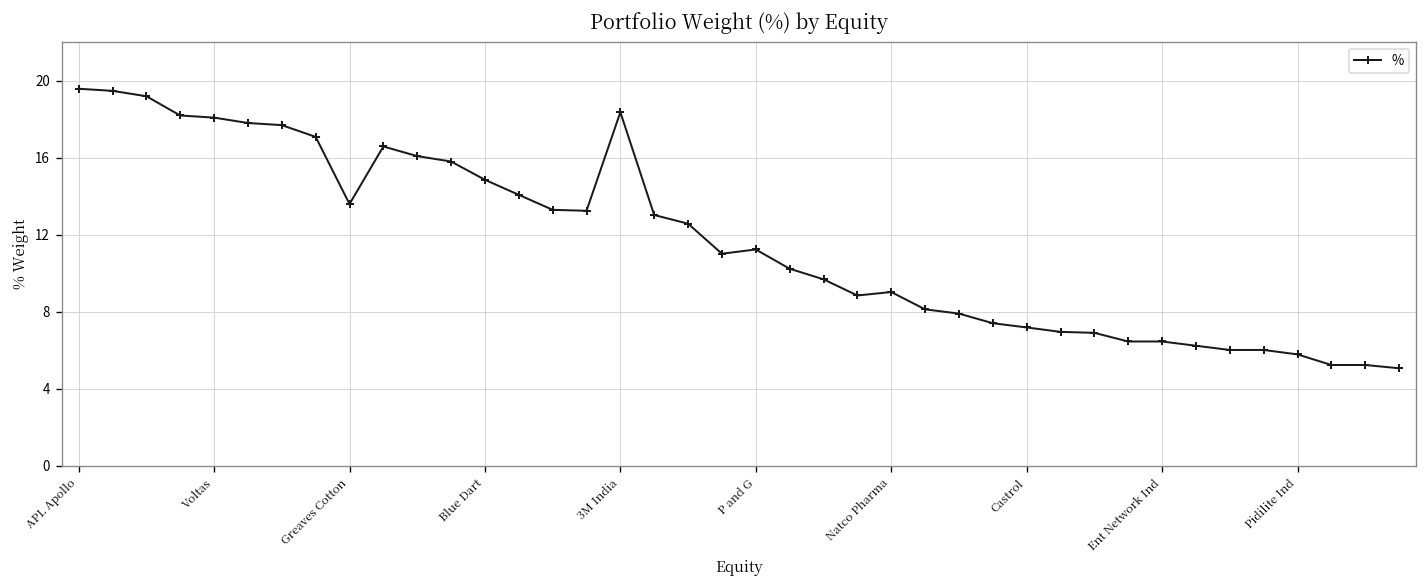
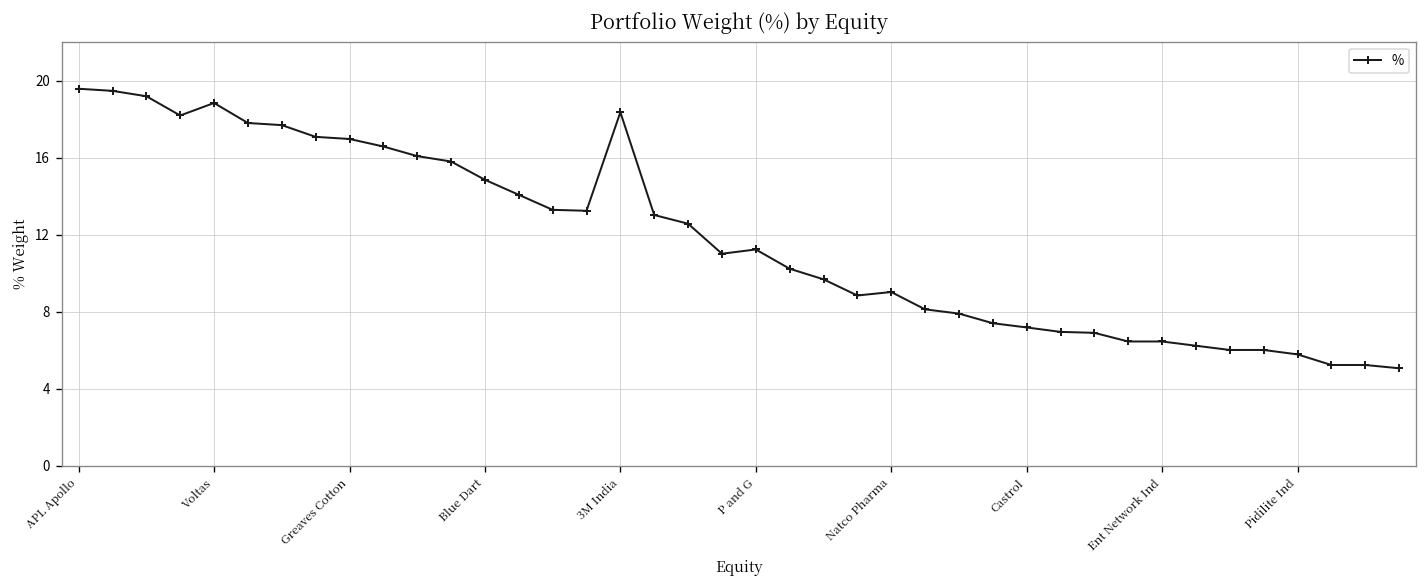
  {
    "APL Apollo": 19.6,
-   "Voltas": 18.1,
-   "Greaves Cotton": 13.6,
+   "Voltas": 18.8,
+   "Greaves Cotton": 17.0,
    "Blue Dart": 14.9,
    "3M India": 18.4,
    "P and G": 11.2,
    "Natco Pharma": 9.0,
    "Castrol": 7.2,
    "Pidilite Ind": 5.8
  }
